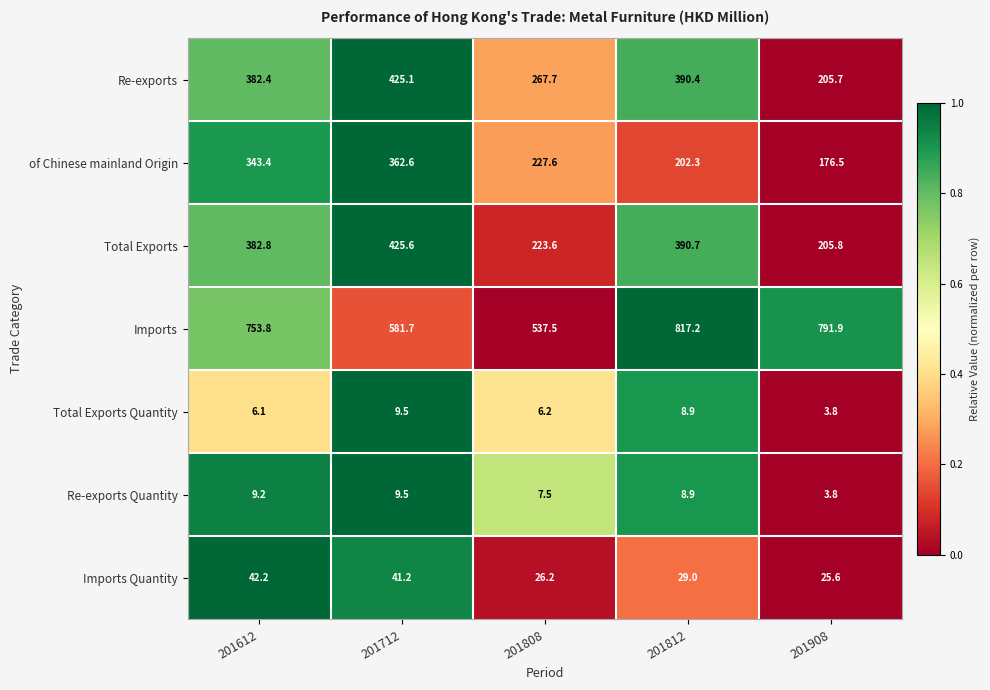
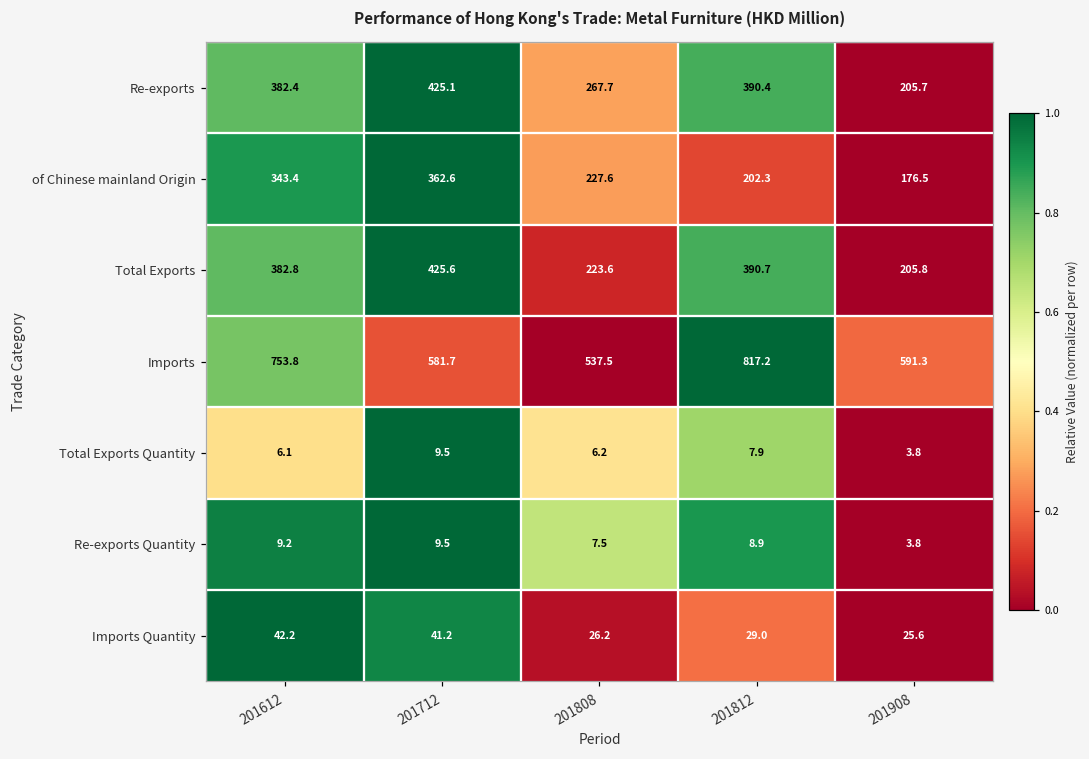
  {
    "Re-exports": {
      "201612": 382.4,
      "201712": 425.1,
      "201808": 267.7,
      "201812": 390.4,
      "201908": 205.7
    },
    "of Chinese mainland Origin": {
      "201612": 343.4,
      "201712": 362.6,
      "201808": 227.6,
      "201812": 202.3,
      "201908": 176.5
    },
    "Total Exports": {
      "201612": 382.8,
      "201712": 425.6,
      "201808": 223.6,
      "201812": 390.7,
      "201908": 205.8
    },
    "Imports": {
      "201612": 753.8,
      "201712": 581.7,
      "201808": 537.5,
      "201812": 817.2,
-     "201908": 791.9
+     "201908": 591.3
    },
    "Total Exports Quantity": {
      "201612": 6.1,
      "201712": 9.5,
      "201808": 6.2,
-     "201812": 8.9,
+     "201812": 7.9,
      "201908": 3.8
    },
    "Re-exports Quantity": {
      "201612": 9.2,
      "201712": 9.5,
      "201808": 7.5,
      "201812": 8.9,
      "201908": 3.8
    },
    "Imports Quantity": {
      "201612": 42.2,
      "201712": 41.2,
      "201808": 26.2,
      "201812": 29.0,
      "201908": 25.6
    }
  }
